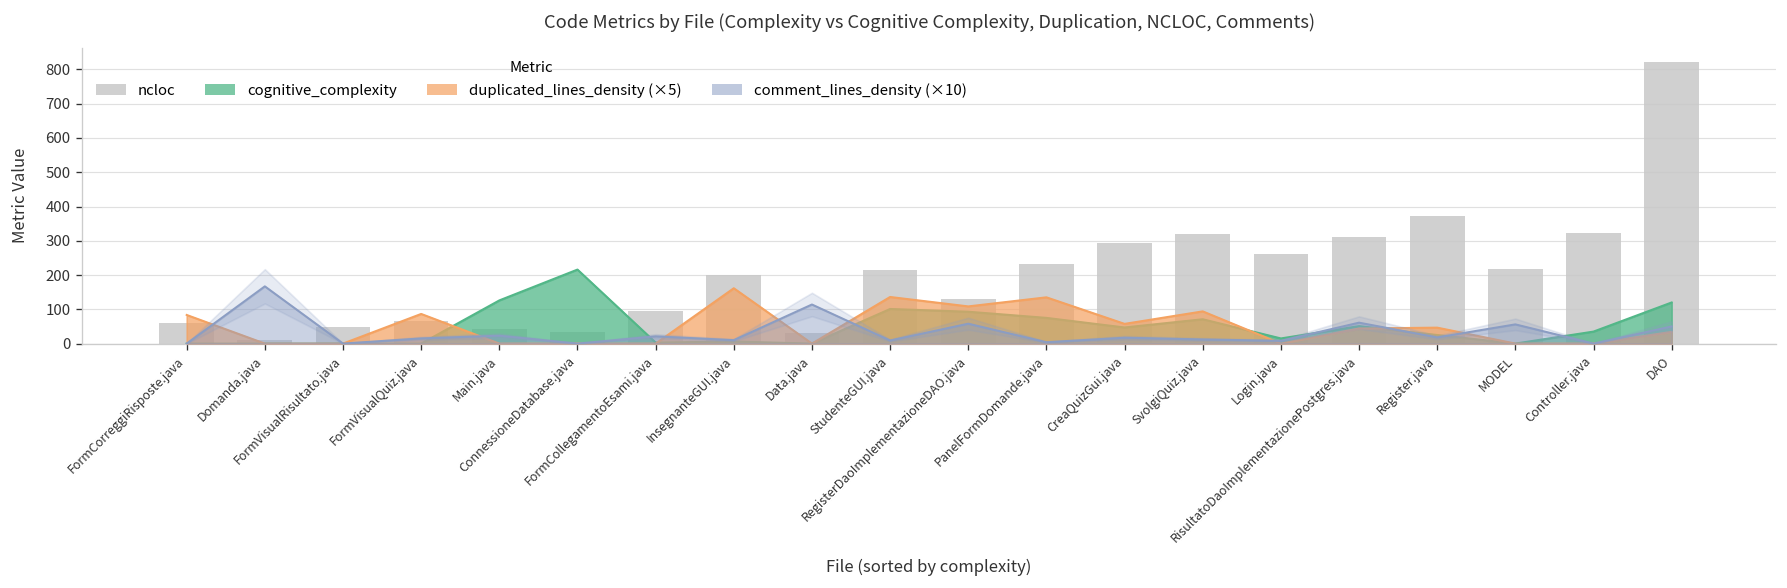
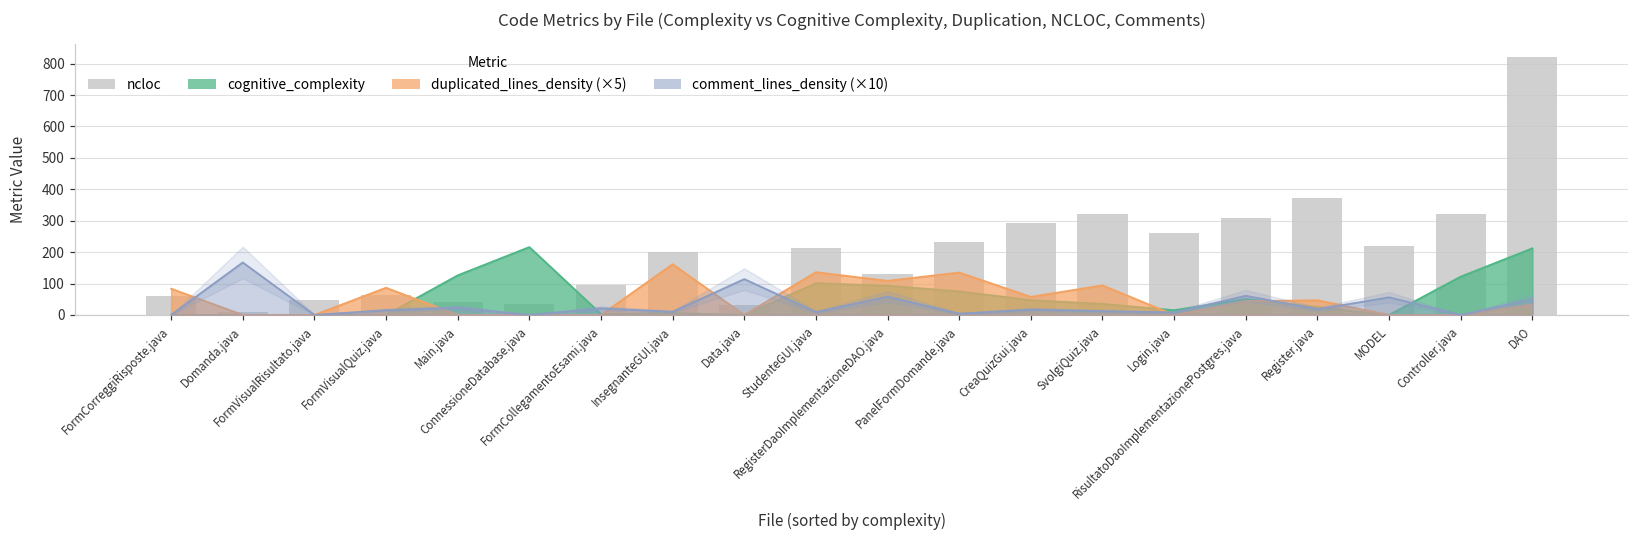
  {
    "cognitive_complexity": {
      "FormVisualQuiz.java": 0,
      "Main.java": 130,
      "ConnessioneDatabase.java": 220,
      "StudenteGUI.java": 100,
      "RegisterDaoImplementazioneDAO.java": 90,
      "PanelFormDomande.java": 80,
      "CreaQuizGui.java": 50,
-     "SvolgiQuiz.java": 70,
-     "Controller.java": 40,
-     "DAO": 120
+     "SvolgiQuiz.java": 40,
+     "Controller.java": 120,
+     "DAO": 210
    },
    "duplicated_lines_density (×5)": {
      "FormCorreggiRisposte.java": 80,
      "FormVisualQuiz.java": 90,
      "Main.java": 0,
      "InsegnanteGUI.java": 160,
      "StudenteGUI.java": 140,
      "RegisterDaoImplementazioneDAO.java": 110,
      "PanelFormDomande.java": 140,
      "CreaQuizGui.java": 60,
      "SvolgiQuiz.java": 90,
      "Register.java": 50,
      "DAO": 30
    }
  }
